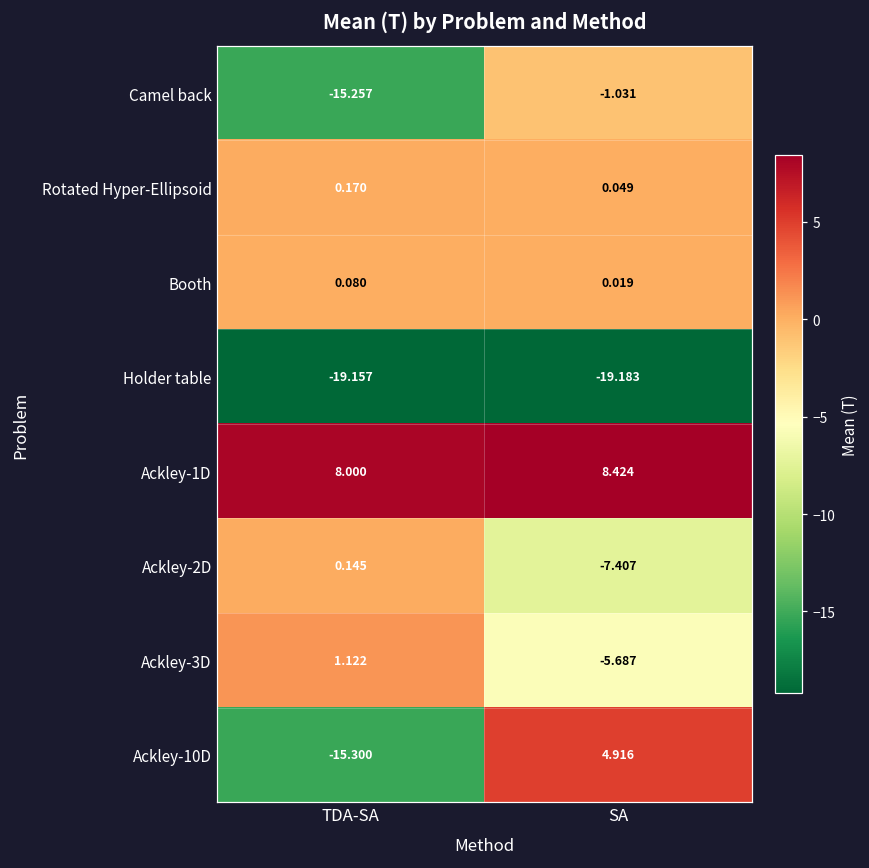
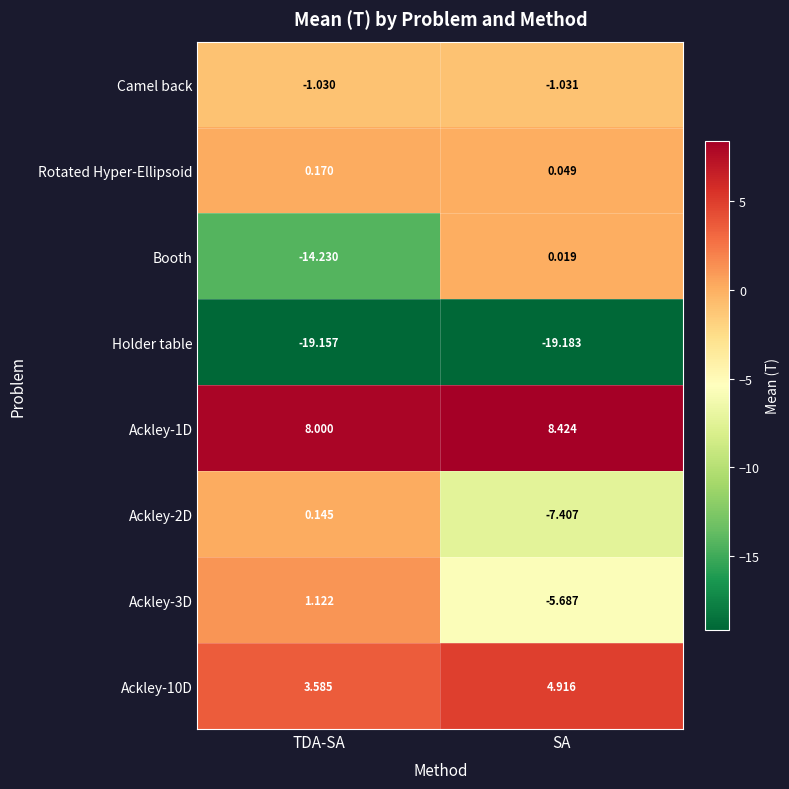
  {
    "Camel back": {
-     "TDA-SA": -15.257,
+     "TDA-SA": -1.030,
      "SA": -1.031
    },
    "Rotated Hyper-Ellipsoid": {
      "TDA-SA": 0.170,
      "SA": 0.049
    },
    "Booth": {
-     "TDA-SA": 0.080,
+     "TDA-SA": -14.230,
      "SA": 0.019
    },
    "Holder table": {
      "TDA-SA": -19.157,
      "SA": -19.183
    },
    "Ackley-1D": {
      "TDA-SA": 8.000,
      "SA": 8.424
    },
    "Ackley-2D": {
      "TDA-SA": 0.145,
      "SA": -7.407
    },
    "Ackley-3D": {
      "TDA-SA": 1.122,
      "SA": -5.687
    },
    "Ackley-10D": {
-     "TDA-SA": -15.300,
+     "TDA-SA": 3.585,
      "SA": 4.916
    }
  }
